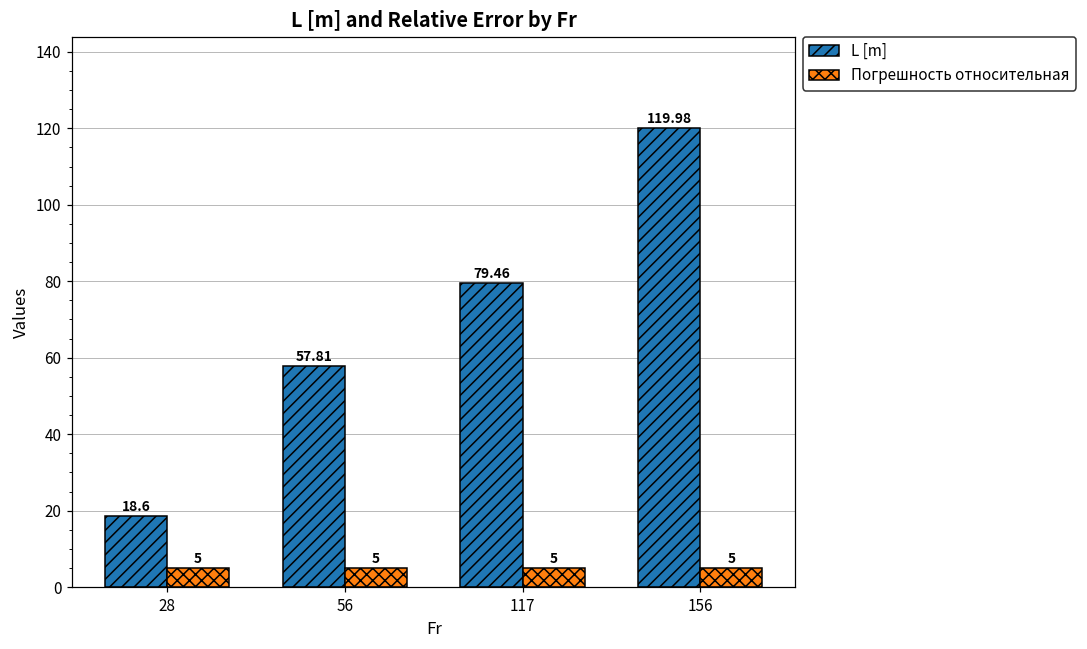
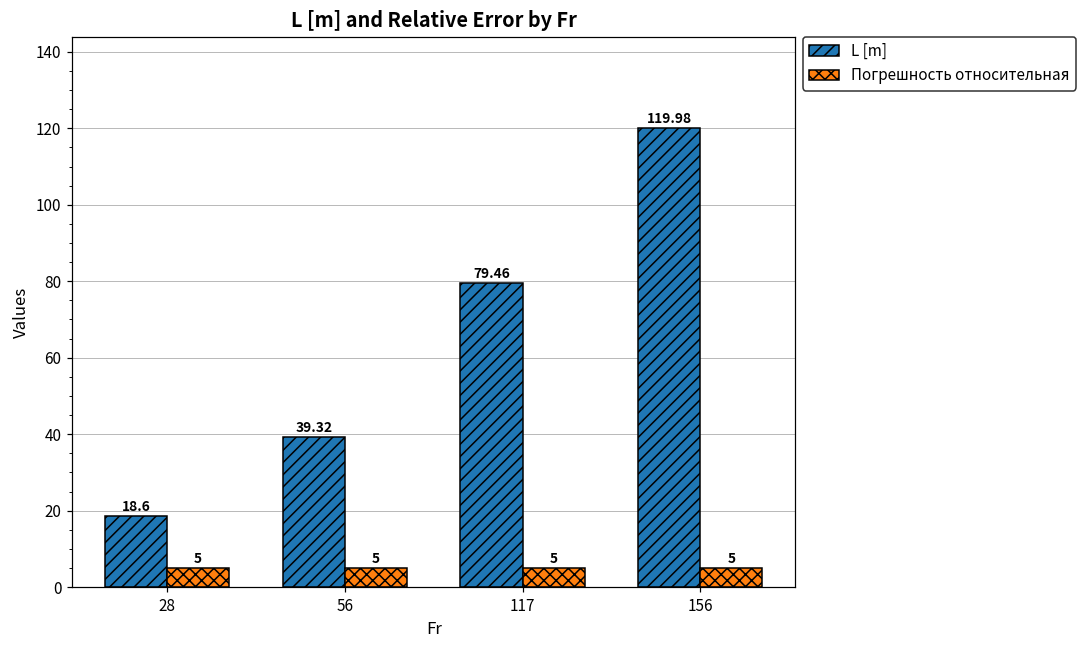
  {
    "L [m]": {
      "28": 18.6,
-     "56": 57.81,
+     "56": 39.32,
      "117": 79.46,
      "156": 119.98
    },
    "Погрешность относительная": {
      "28": 5,
      "56": 5,
      "117": 5,
      "156": 5
    }
  }
